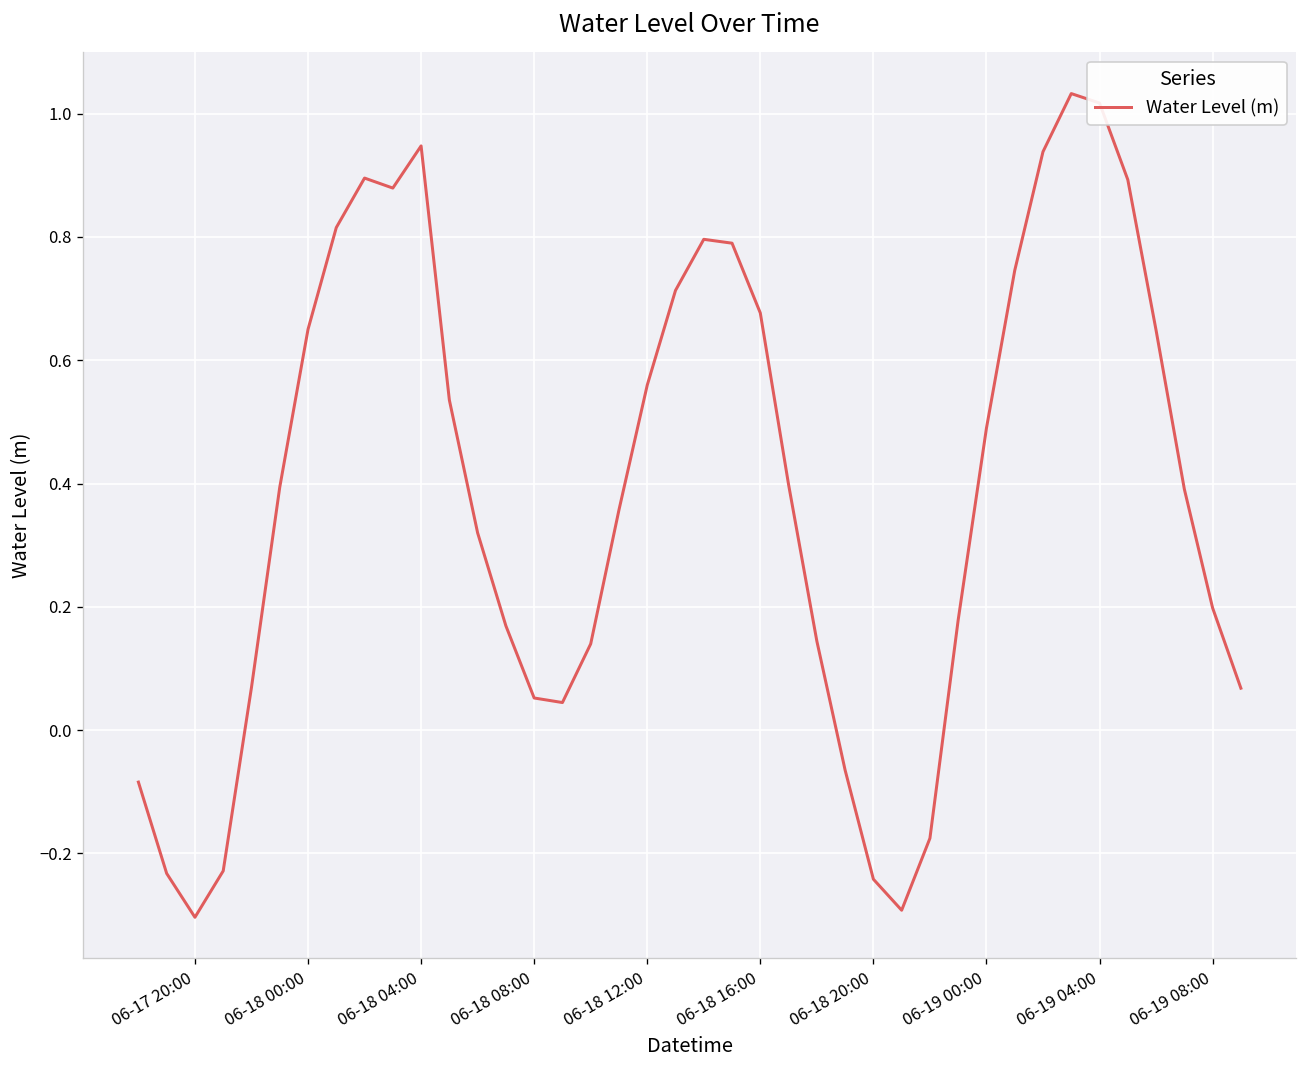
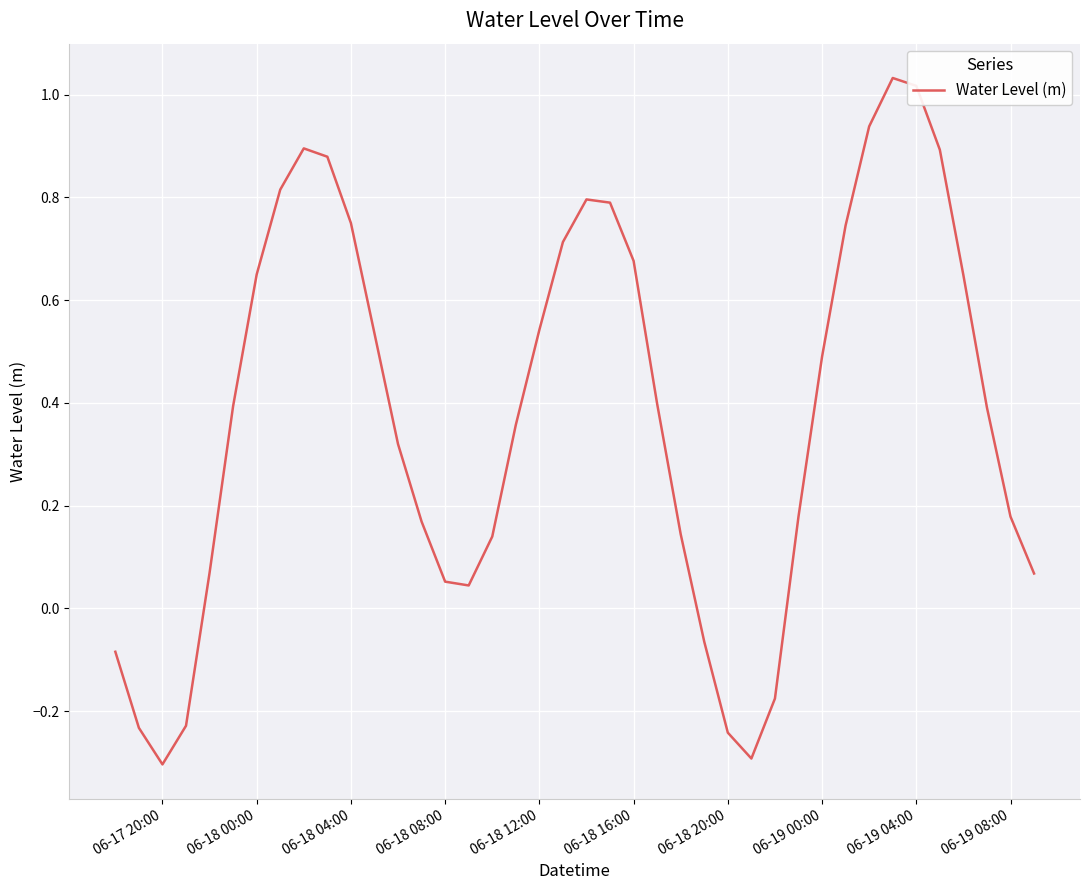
  {
    "06-17 20:00": -0.30,
    "06-18 00:00": 0.65,
-   "06-18 04:00": 0.95,
+   "06-18 04:00": 0.75,
    "06-18 08:00": 0.05,
-   "06-18 12:00": 0.56,
+   "06-18 12:00": 0.54,
    "06-18 16:00": 0.68,
    "06-18 20:00": -0.24,
    "06-19 00:00": 0.49,
-   "06-19 08:00": 0.20
+   "06-19 08:00": 0.18
  }
